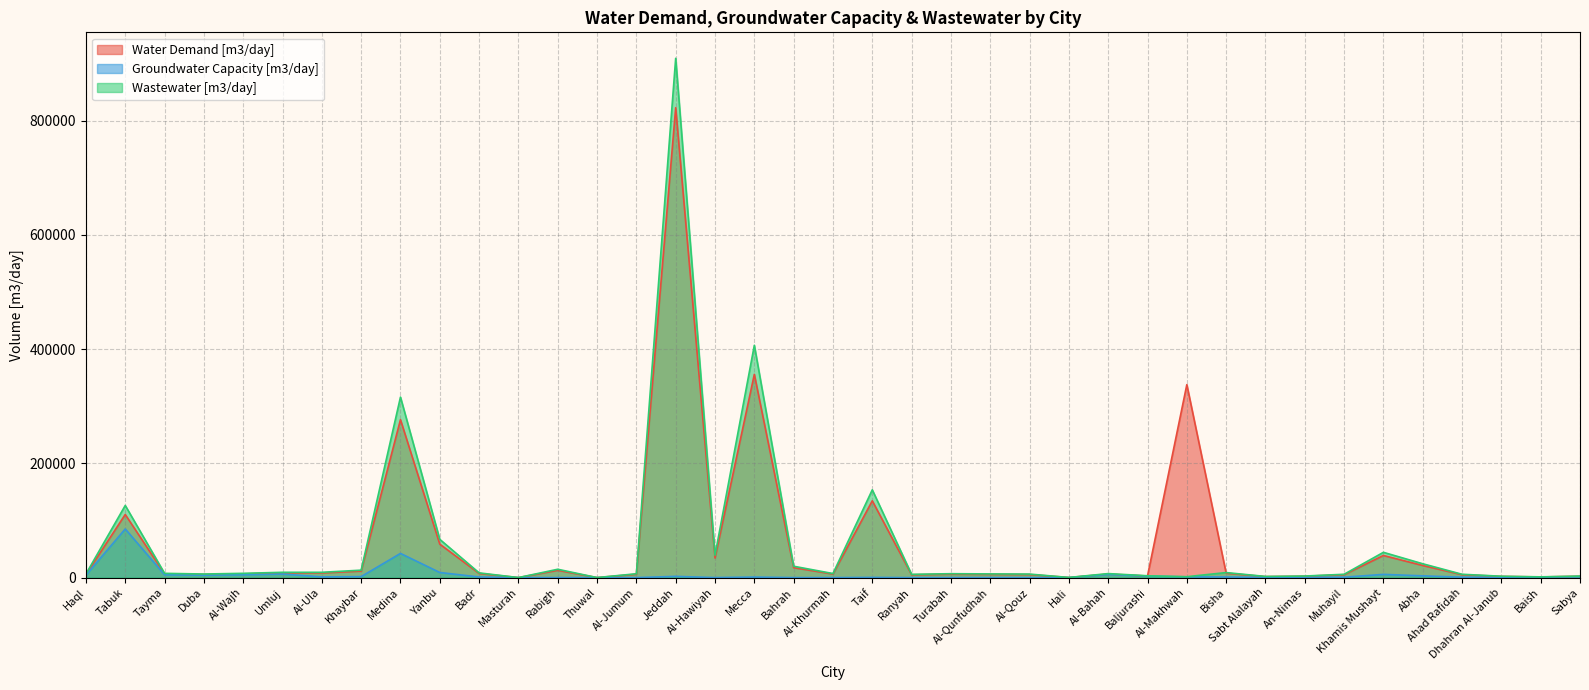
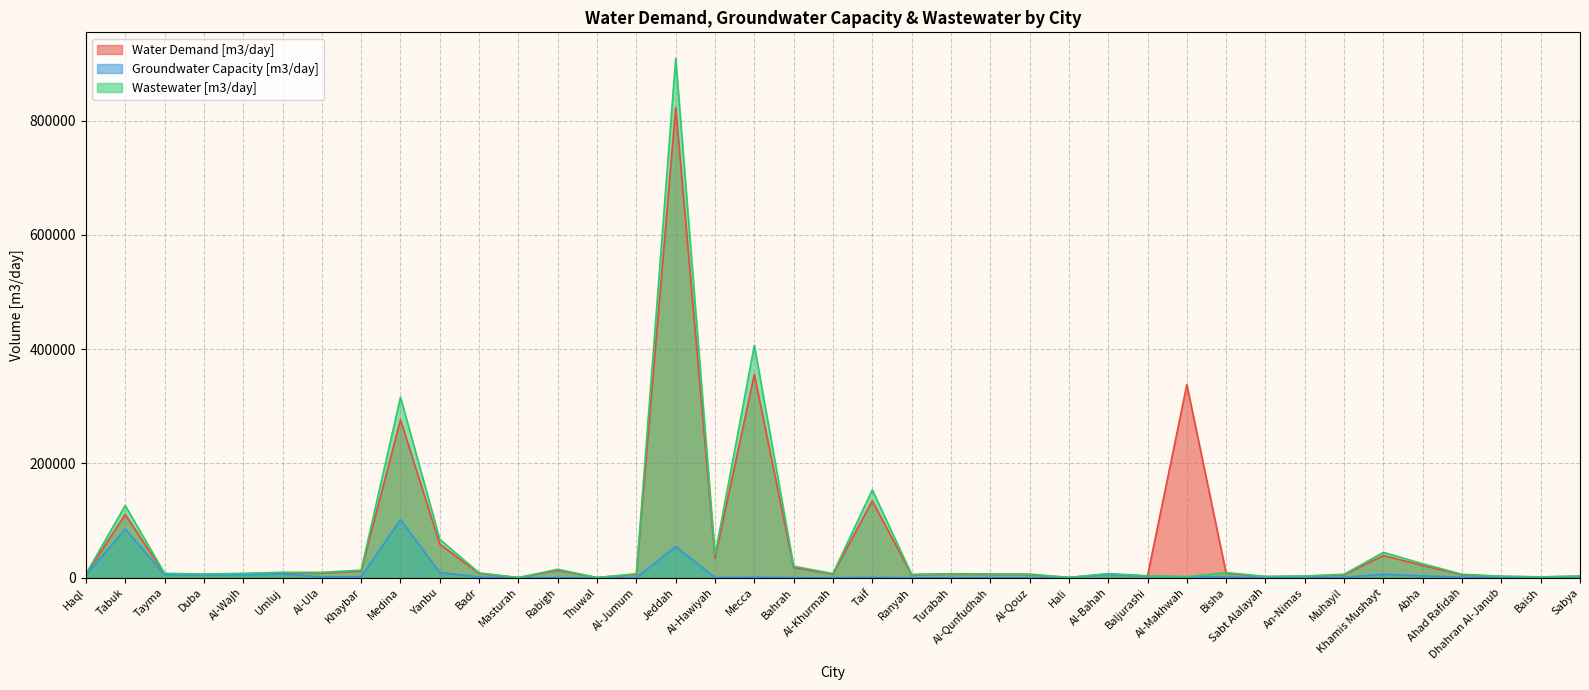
  {
    "Water Demand [m3/day]": {
      "Tabuk": 110000,
      "Medina": 280000,
      "Yanbu": 60000,
      "Jeddah": 820000,
      "Al-Hawiyah": 30000,
      "Mecca": 360000,
      "Taif": 130000,
      "Al-Makhwah": 340000,
      "Khamis Mushayt": 40000
    },
    "Groundwater Capacity [m3/day]": {
      "Tabuk": 90000,
      "Al-Ula": 0,
      "Khaybar": 0,
-     "Medina": 40000,
+     "Medina": 100000,
      "Yanbu": 10000,
      "Badr": 0,
      "Rabigh": 0,
      "Al-Jumum": 0,
-     "Jeddah": 0,
+     "Jeddah": 50000,
      "Al-Hawiyah": 0,
      "Mecca": 0,
      "Bahrah": 0,
      "Al-Khurmah": 0,
      "Taif": 0,
      "Ranyah": 0,
      "Turabah": 0,
      "Al-Qunfudhah": 0,
      "Al-Qouz": 0,
      "Bisha": 0,
      "Khamis Mushayt": 10000,
      "Abha": 0
    },
    "Wastewater [m3/day]": {
      "Tabuk": 130000,
      "Medina": 320000,
      "Yanbu": 70000,
      "Jeddah": 910000,
      "Al-Hawiyah": 40000,
      "Mecca": 410000,
      "Taif": 150000,
      "Khamis Mushayt": 40000
    }
  }
